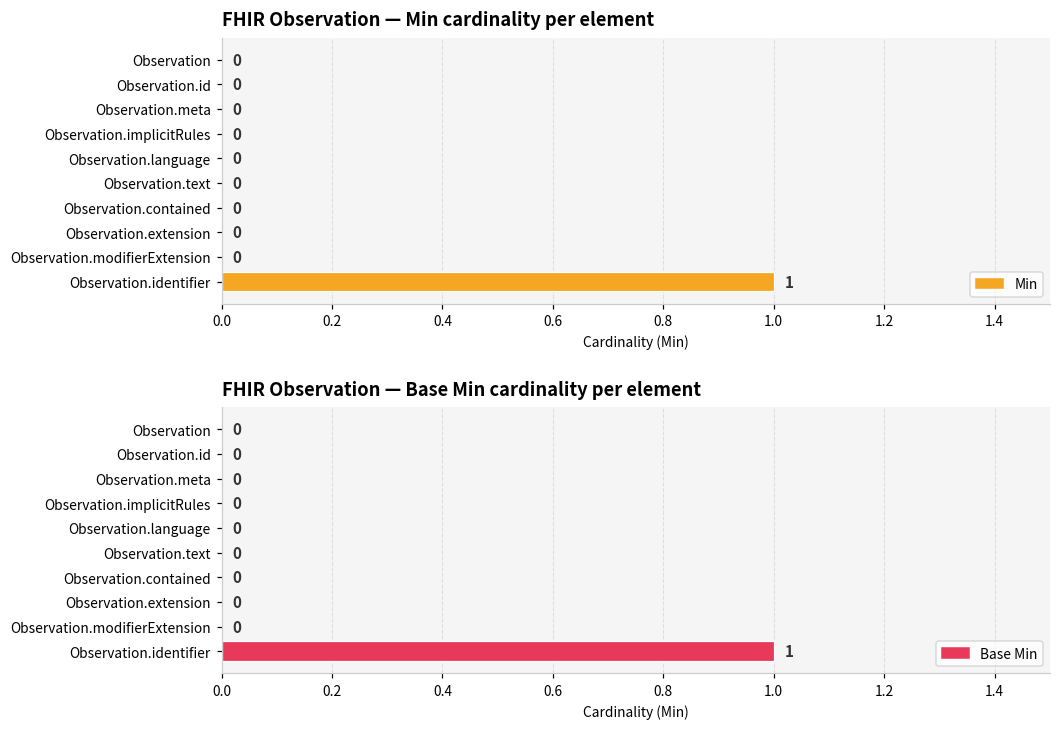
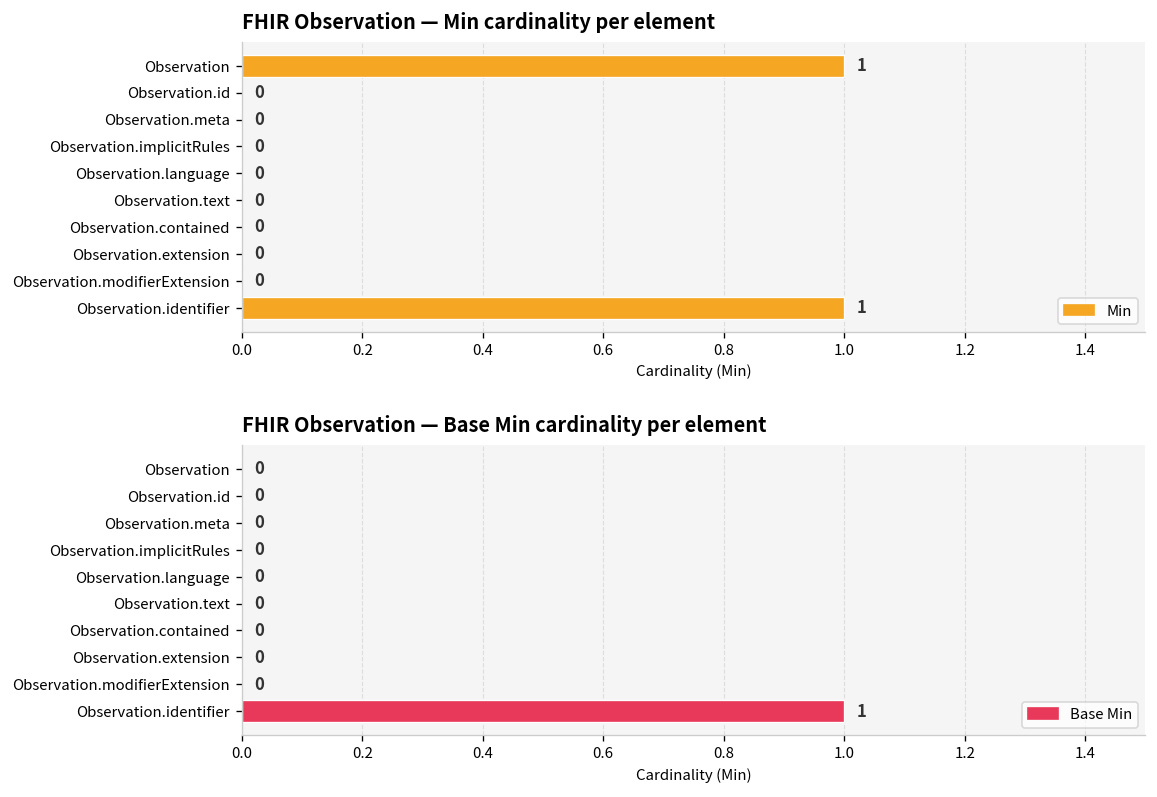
  {
    "FHIR Observation — Min cardinality per element": {
-     "Observation": 0,
+     "Observation": 1,
      "Observation.id": 0,
      "Observation.meta": 0,
      "Observation.implicitRules": 0,
      "Observation.language": 0,
      "Observation.text": 0,
      "Observation.contained": 0,
      "Observation.extension": 0,
      "Observation.modifierExtension": 0,
      "Observation.identifier": 1
    },
    "FHIR Observation — Base Min cardinality per element": {
      "Observation": 0,
      "Observation.id": 0,
      "Observation.meta": 0,
      "Observation.implicitRules": 0,
      "Observation.language": 0,
      "Observation.text": 0,
      "Observation.contained": 0,
      "Observation.extension": 0,
      "Observation.modifierExtension": 0,
      "Observation.identifier": 1
    }
  }
